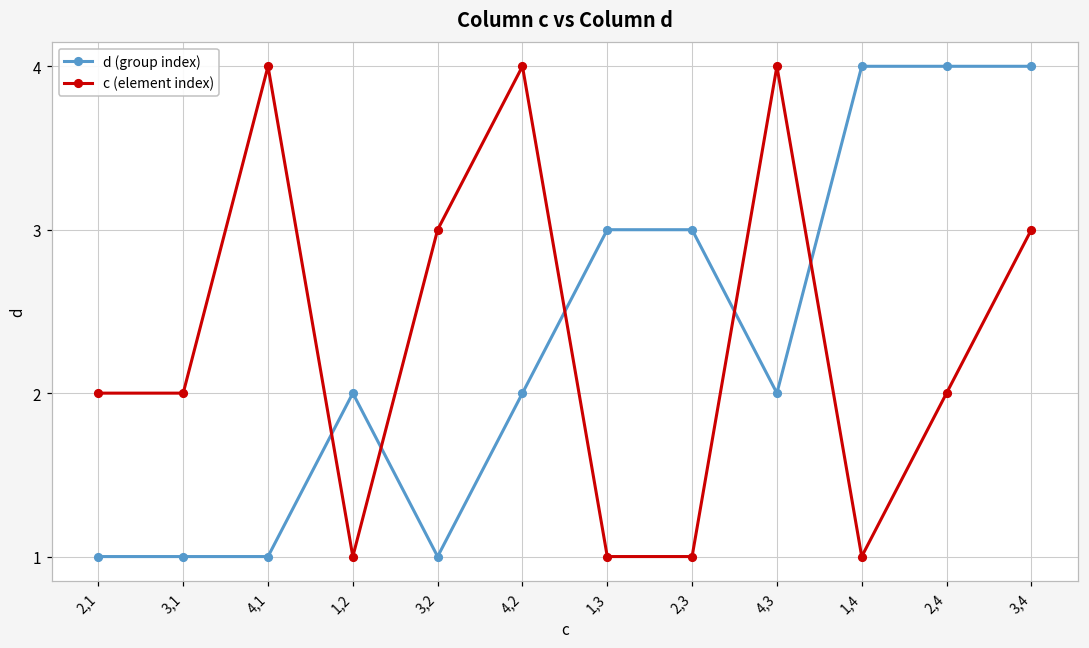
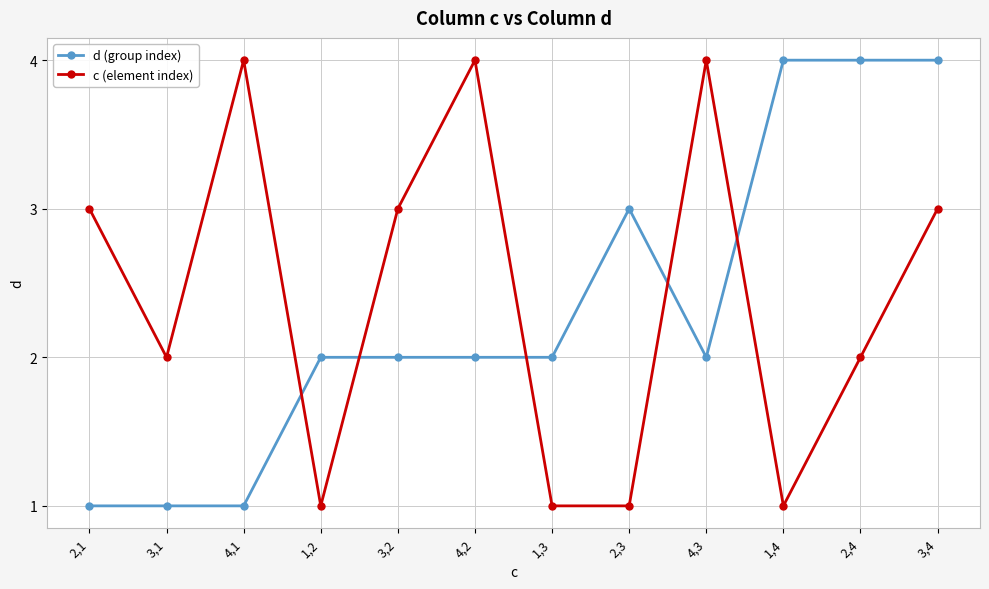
  {
    "d (group index)": {
      "2,1": 1,
      "3,1": 1,
      "4,1": 1,
      "1,2": 2,
-     "3,2": 1,
+     "3,2": 2,
      "4,2": 2,
-     "1,3": 3,
+     "1,3": 2,
      "2,3": 3,
      "4,3": 2,
      "1,4": 4,
      "2,4": 4,
      "3,4": 4
    },
    "c (element index)": {
-     "2,1": 2,
+     "2,1": 3,
      "3,1": 2,
      "4,1": 4,
      "1,2": 1,
      "3,2": 3,
      "4,2": 4,
      "1,3": 1,
      "2,3": 1,
      "4,3": 4,
      "1,4": 1,
      "2,4": 2,
      "3,4": 3
    }
  }
